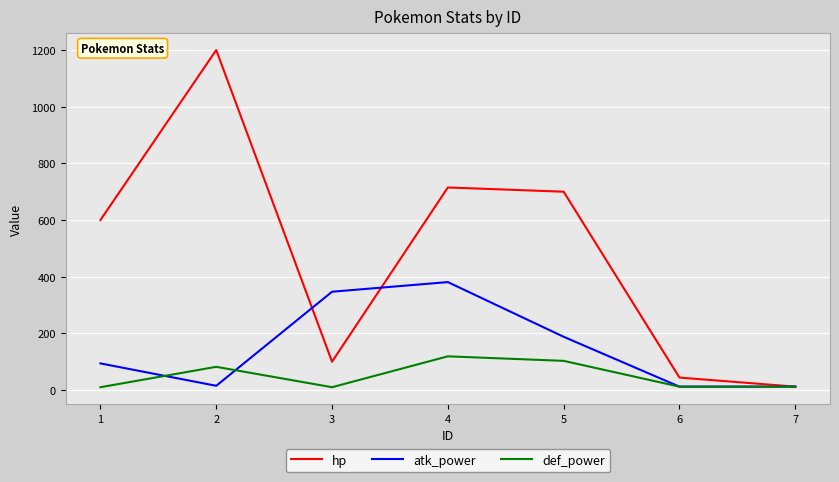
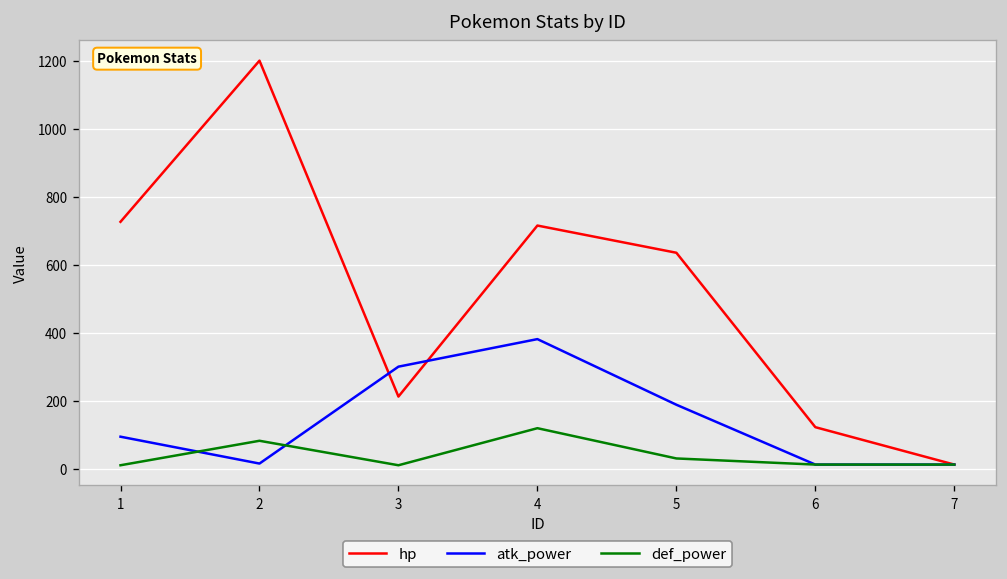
  {
    "hp": {
-     "1": 600,
+     "1": 730,
      "2": 1200,
-     "3": 100,
+     "3": 210,
      "4": 720,
-     "5": 700,
-     "6": 40
+     "5": 640,
+     "6": 120
    },
    "atk_power": {
      "1": 90,
      "2": 20,
-     "3": 350,
+     "3": 300,
      "4": 380,
      "5": 190
    },
    "def_power": {
      "1": 10,
      "2": 80,
      "3": 10,
      "4": 120,
-     "5": 100
+     "5": 30
    }
  }
